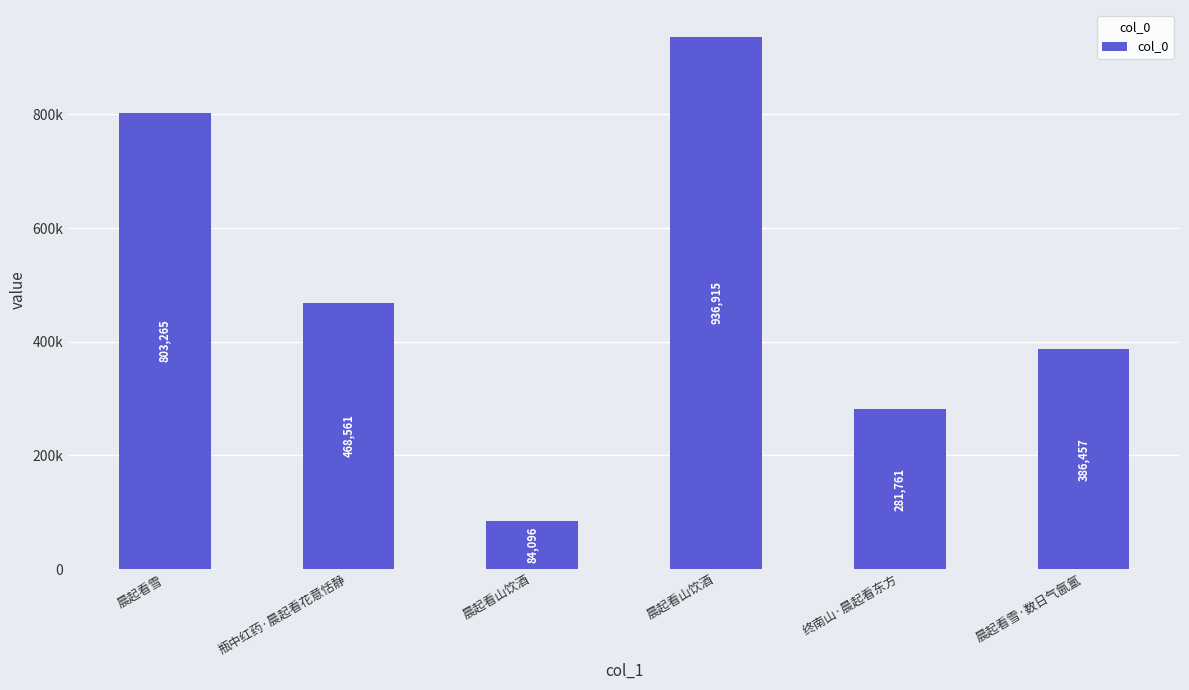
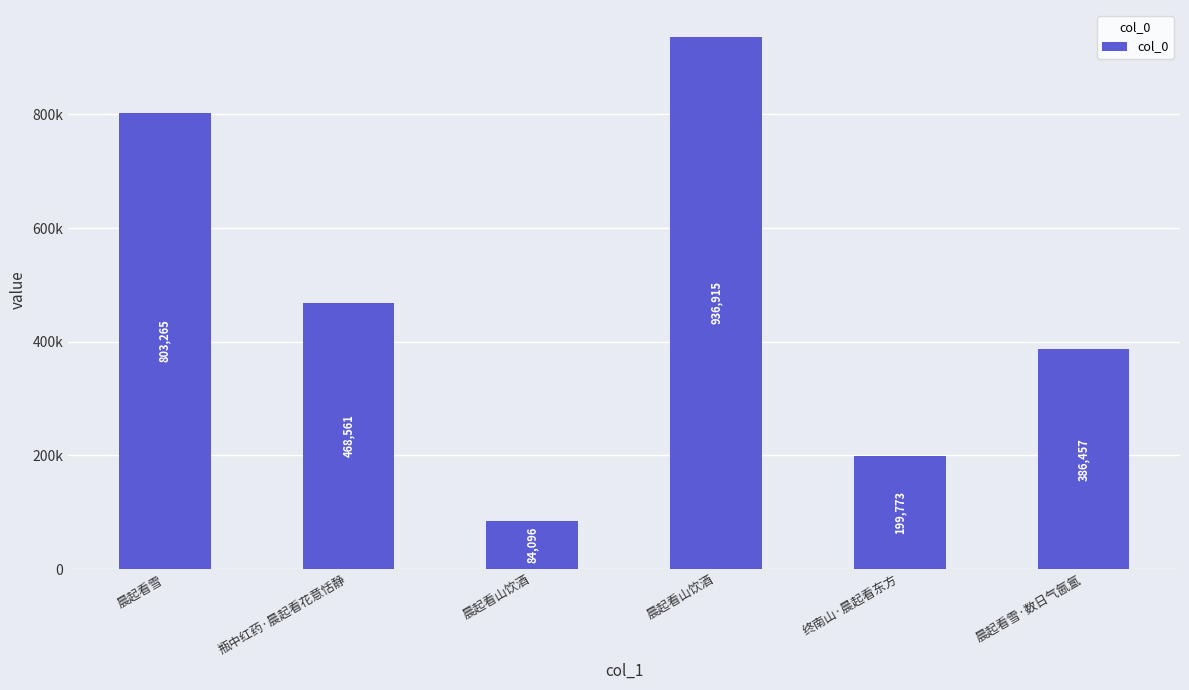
  {
    "晨起看雪": "803,265",
    "瓶中红药·晨起看花意恬静": "468,561",
-   "终南山·晨起看东方": "281,761",
+   "终南山·晨起看东方": "199,773",
    "晨起看雪·数日气氤氲": "386,457"
  }
